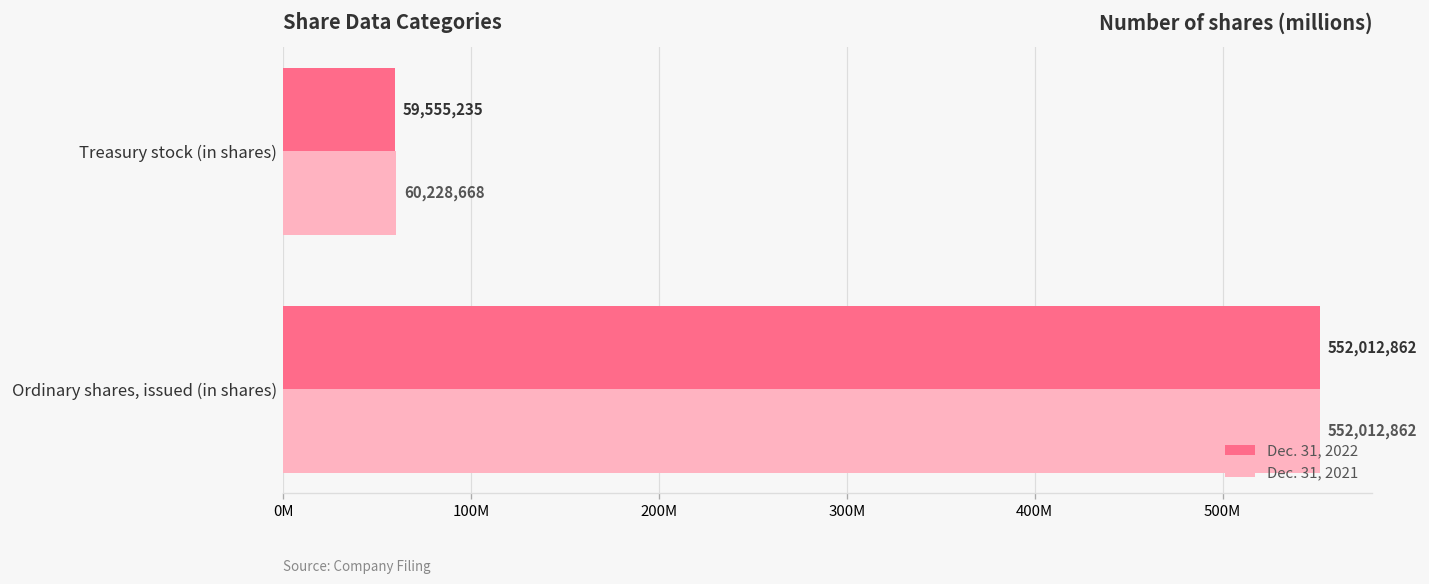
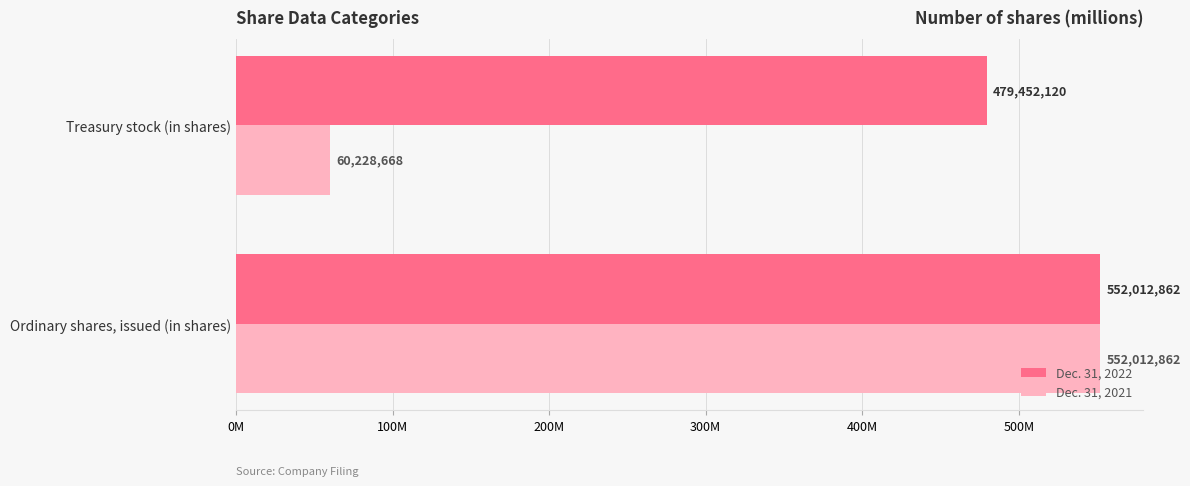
  {
    "Dec. 31, 2022": {
-     "Treasury stock (in shares)": "59,555,235",
+     "Treasury stock (in shares)": "479,452,120",
      "Ordinary shares, issued (in shares)": "552,012,862"
    },
    "Dec. 31, 2021": {
      "Treasury stock (in shares)": "60,228,668",
      "Ordinary shares, issued (in shares)": "552,012,862"
    }
  }
